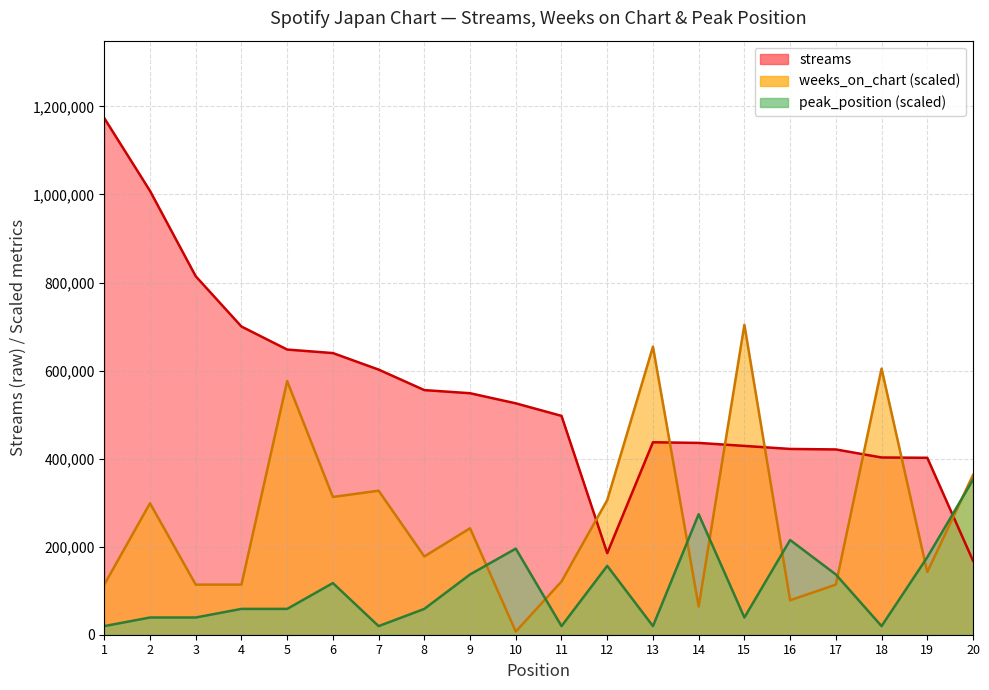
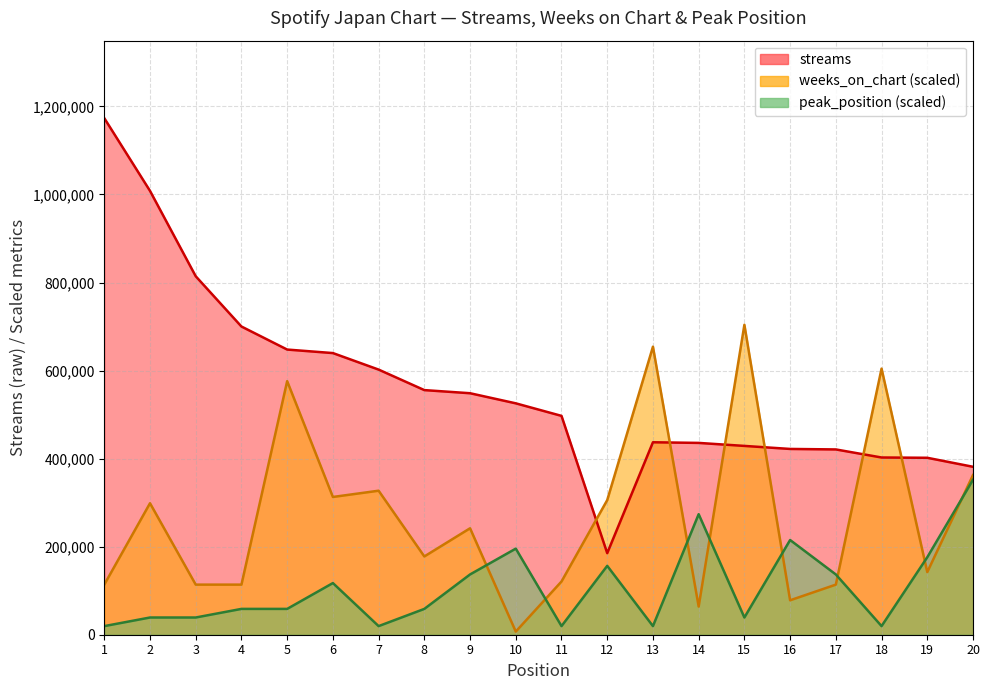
  {
    "streams": {
      "1": "1,170,000",
      "2": "1,010,000",
      "3": "810,000",
      "4": "700,000",
      "5": "650,000",
      "6": "640,000",
      "7": "600,000",
      "8": "560,000",
      "9": "550,000",
      "10": "530,000",
      "11": "500,000",
      "12": "190,000",
      "13": "440,000",
      "14": "440,000",
      "15": "430,000",
      "16": "420,000",
      "17": "420,000",
      "18": "400,000",
      "19": "400,000",
-     "20": "170,000"
+     "20": "380,000"
    }
  }
